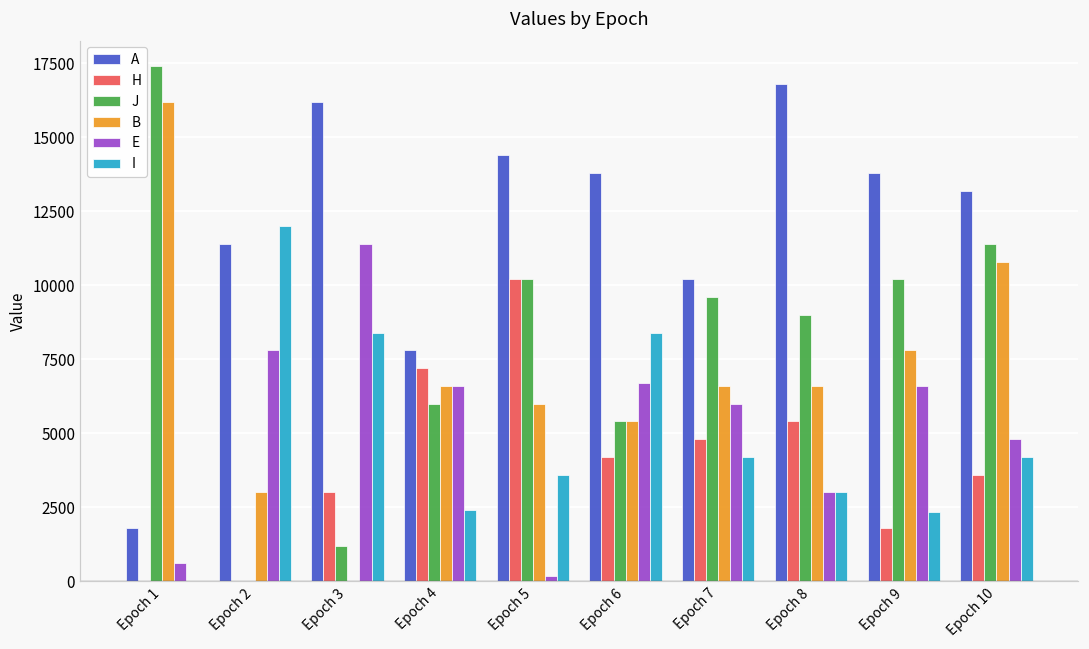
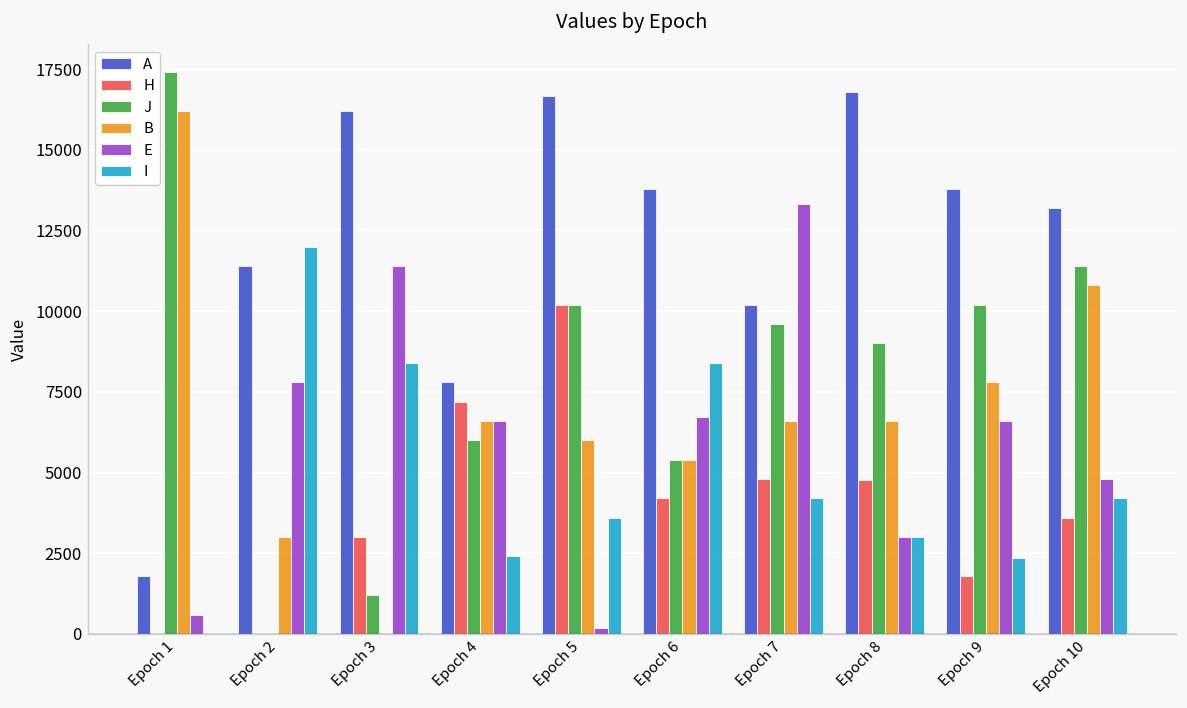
  {
    "A": {
      "Epoch 1": 1800,
      "Epoch 2": 11400,
      "Epoch 3": 16200,
      "Epoch 4": 7800,
-     "Epoch 5": 14400,
+     "Epoch 5": 16700,
      "Epoch 6": 13800,
      "Epoch 7": 10200,
      "Epoch 8": 16800,
      "Epoch 9": 13800,
      "Epoch 10": 13200
    },
    "H": {
      "Epoch 1": 0,
      "Epoch 2": 0,
      "Epoch 3": 3000,
      "Epoch 4": 7200,
      "Epoch 5": 10200,
      "Epoch 6": 4200,
      "Epoch 7": 4800,
-     "Epoch 8": 5400,
+     "Epoch 8": 4800,
      "Epoch 9": 1800,
      "Epoch 10": 3600
    },
    "J": {
      "Epoch 1": 17400,
      "Epoch 2": 0,
      "Epoch 3": 1200,
      "Epoch 4": 6000,
      "Epoch 5": 10200,
      "Epoch 6": 5400,
      "Epoch 7": 9600,
      "Epoch 8": 9000,
      "Epoch 9": 10200,
      "Epoch 10": 11400
    },
    "B": {
      "Epoch 1": 16200,
      "Epoch 2": 3000,
      "Epoch 3": 0,
      "Epoch 4": 6600,
      "Epoch 5": 6000,
      "Epoch 6": 5400,
      "Epoch 7": 6600,
      "Epoch 8": 6600,
      "Epoch 9": 7800,
      "Epoch 10": 10800
    },
    "E": {
      "Epoch 1": 600,
      "Epoch 2": 7800,
      "Epoch 3": 11400,
      "Epoch 4": 6600,
      "Epoch 5": 200,
      "Epoch 6": 6700,
-     "Epoch 7": 6000,
+     "Epoch 7": 13300,
      "Epoch 8": 3000,
      "Epoch 9": 6600,
      "Epoch 10": 4800
    },
    "I": {
      "Epoch 1": 0,
      "Epoch 2": 12000,
      "Epoch 3": 8400,
      "Epoch 4": 2400,
      "Epoch 5": 3600,
      "Epoch 6": 8400,
      "Epoch 7": 4200,
      "Epoch 8": 3000,
      "Epoch 9": 2400,
      "Epoch 10": 4200
    }
  }
